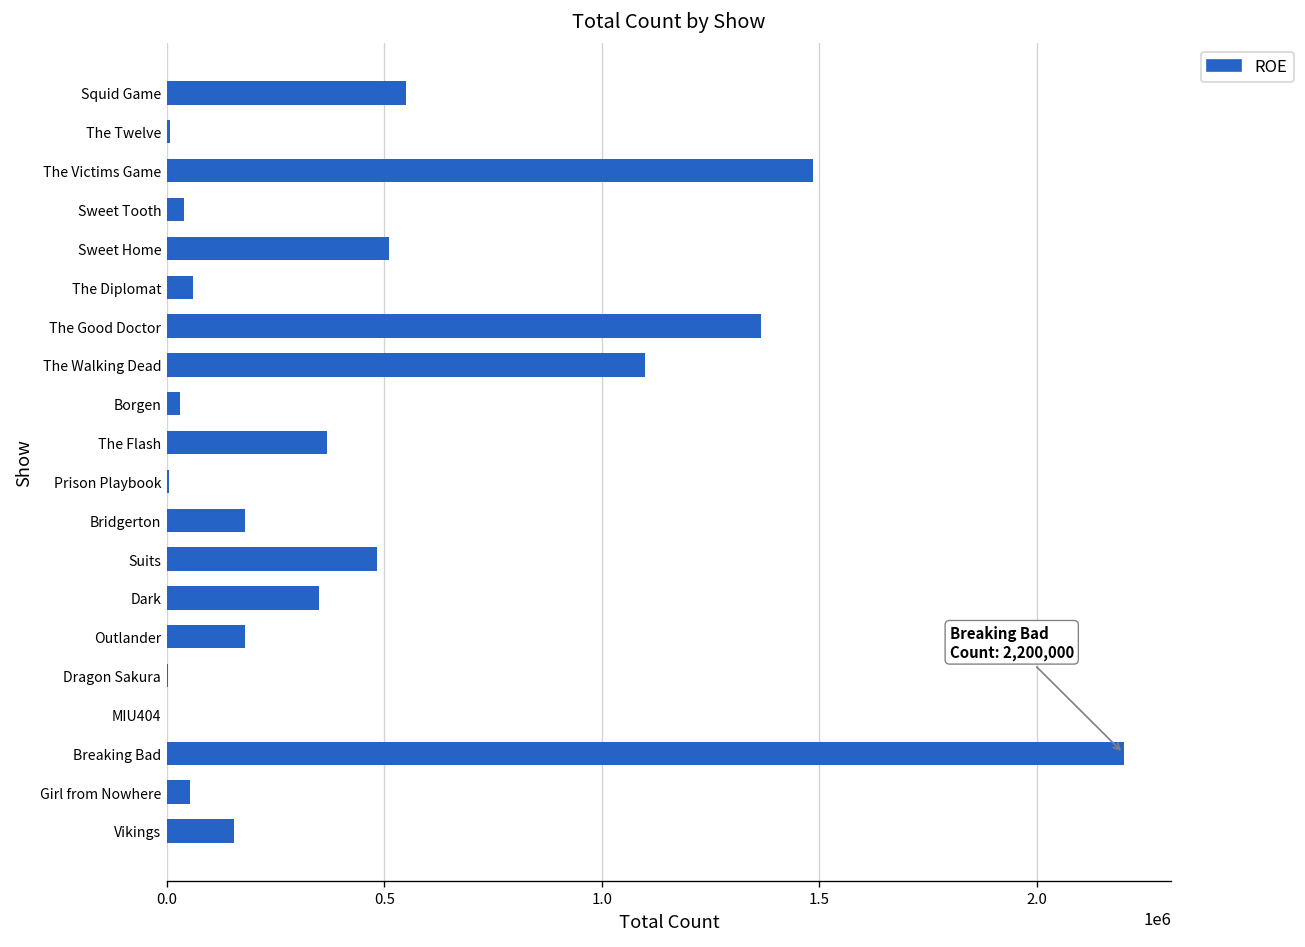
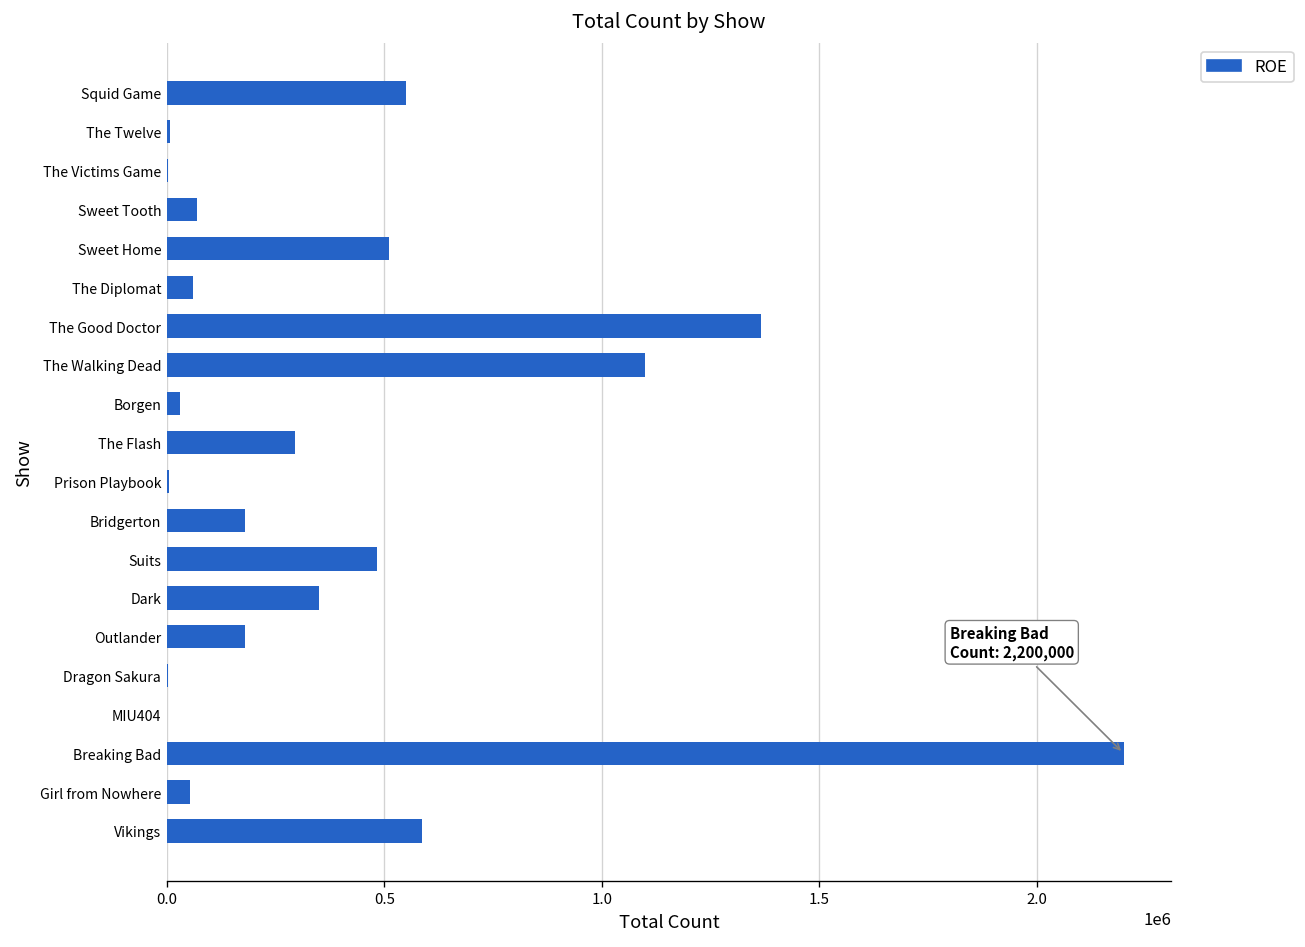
  {
    "Squid Game": 550000,
-   "The Victims Game": 1490000,
-   "Sweet Tooth": 40000,
+   "The Victims Game": 0,
+   "Sweet Tooth": 70000,
    "Sweet Home": 510000,
    "The Diplomat": 60000,
    "The Good Doctor": 1370000,
    "The Walking Dead": 1100000,
    "Borgen": 30000,
-   "The Flash": 370000,
+   "The Flash": 290000,
    "Bridgerton": 180000,
    "Suits": 480000,
    "Dark": 350000,
    "Outlander": 180000,
    "Girl from Nowhere": 50000,
-   "Vikings": 150000
+   "Vikings": 590000
  }
